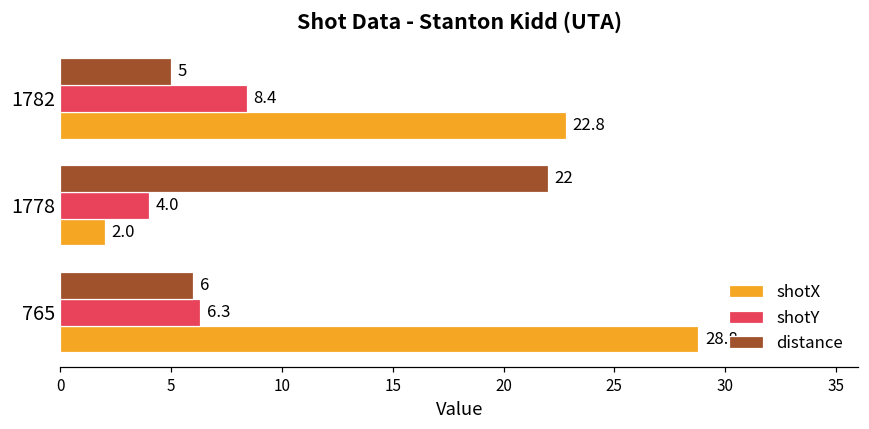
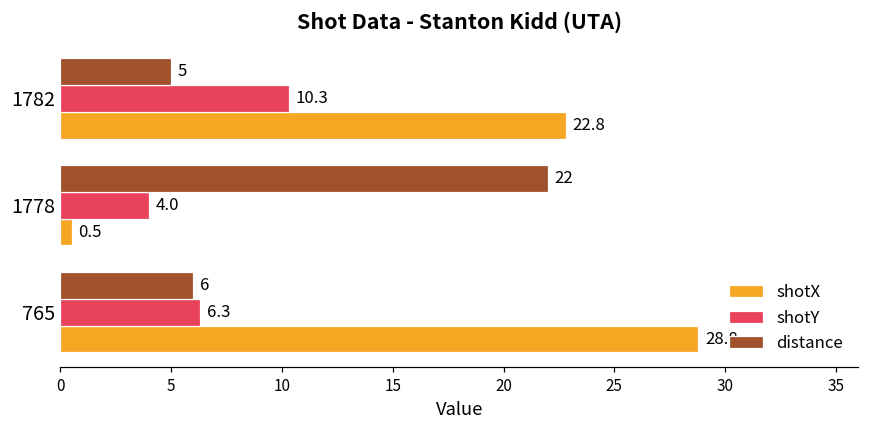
  {
    "shotX": {
      "1782": 22.8,
-     "1778": 2.0,
+     "1778": 0.5,
      "765": 28.8
    },
    "shotY": {
-     "1782": 8.4,
+     "1782": 10.3,
      "1778": 4.0,
      "765": 6.3
    },
    "distance": {
      "1782": 5,
      "1778": 22,
      "765": 6
    }
  }
